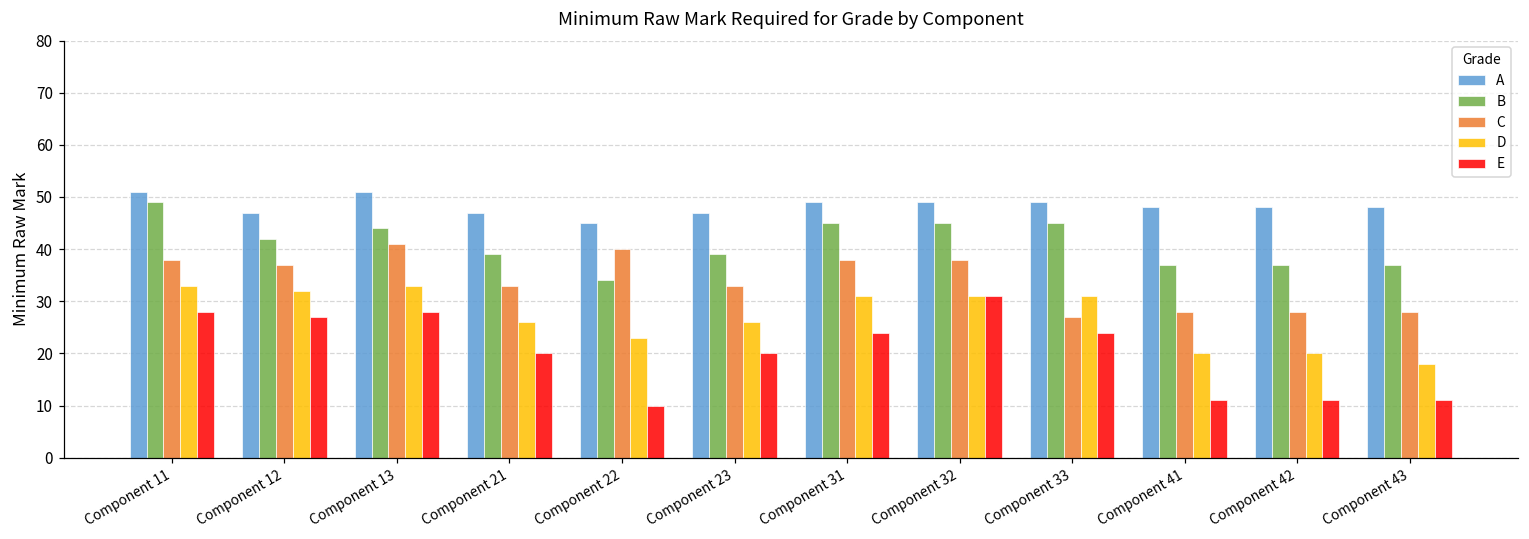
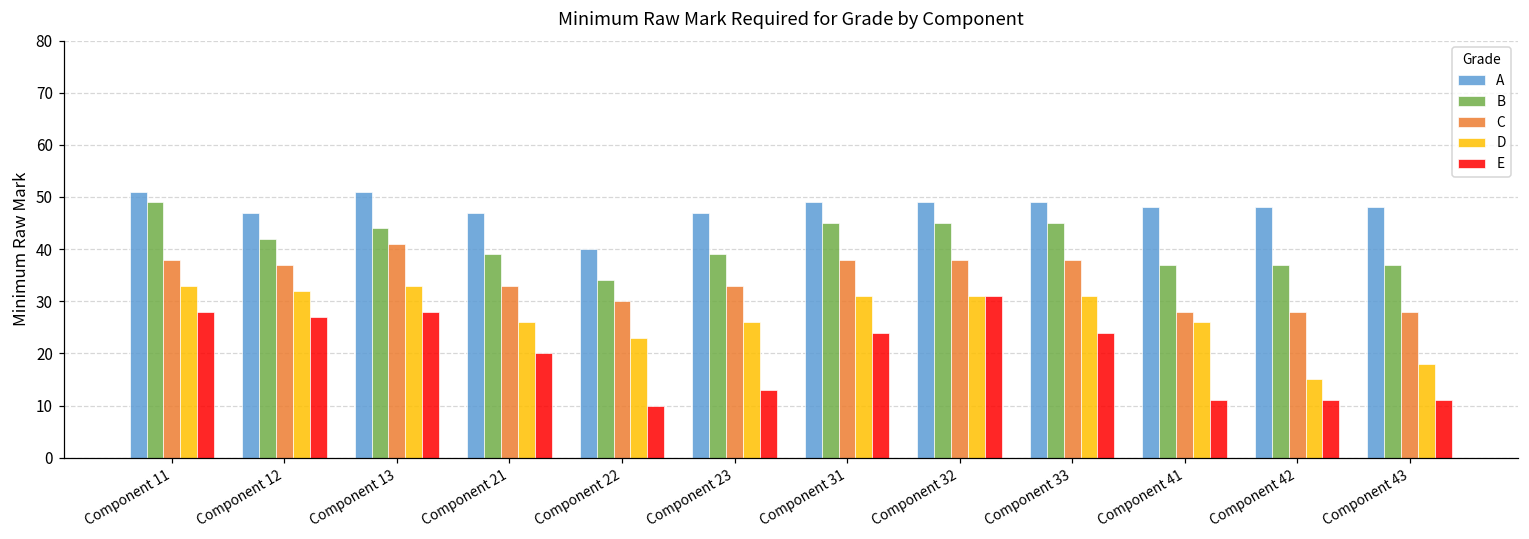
  {
    "A": {
      "Component 11": 51,
      "Component 12": 47,
      "Component 13": 51,
      "Component 21": 47,
-     "Component 22": 45,
+     "Component 22": 40,
      "Component 23": 47,
      "Component 31": 49,
      "Component 32": 49,
      "Component 33": 49,
      "Component 41": 48,
      "Component 42": 48,
      "Component 43": 48
    },
    "B": {
      "Component 11": 49,
      "Component 12": 42,
      "Component 13": 44,
      "Component 21": 39,
      "Component 22": 34,
      "Component 23": 39,
      "Component 31": 45,
      "Component 32": 45,
      "Component 33": 45,
      "Component 41": 37,
      "Component 42": 37,
      "Component 43": 37
    },
    "C": {
      "Component 11": 38,
      "Component 12": 37,
      "Component 13": 41,
      "Component 21": 33,
-     "Component 22": 40,
+     "Component 22": 30,
      "Component 23": 33,
      "Component 31": 38,
      "Component 32": 38,
-     "Component 33": 27,
+     "Component 33": 38,
      "Component 41": 28,
      "Component 42": 28,
      "Component 43": 28
    },
    "D": {
      "Component 11": 33,
      "Component 12": 32,
      "Component 13": 33,
      "Component 21": 26,
      "Component 22": 23,
      "Component 23": 26,
      "Component 31": 31,
      "Component 32": 31,
      "Component 33": 31,
-     "Component 41": 20,
-     "Component 42": 20,
+     "Component 41": 26,
+     "Component 42": 15,
      "Component 43": 18
    },
    "E": {
      "Component 11": 28,
      "Component 12": 27,
      "Component 13": 28,
      "Component 21": 20,
      "Component 22": 10,
-     "Component 23": 20,
+     "Component 23": 13,
      "Component 31": 24,
      "Component 32": 31,
      "Component 33": 24,
      "Component 41": 11,
      "Component 42": 11,
      "Component 43": 11
    }
  }
